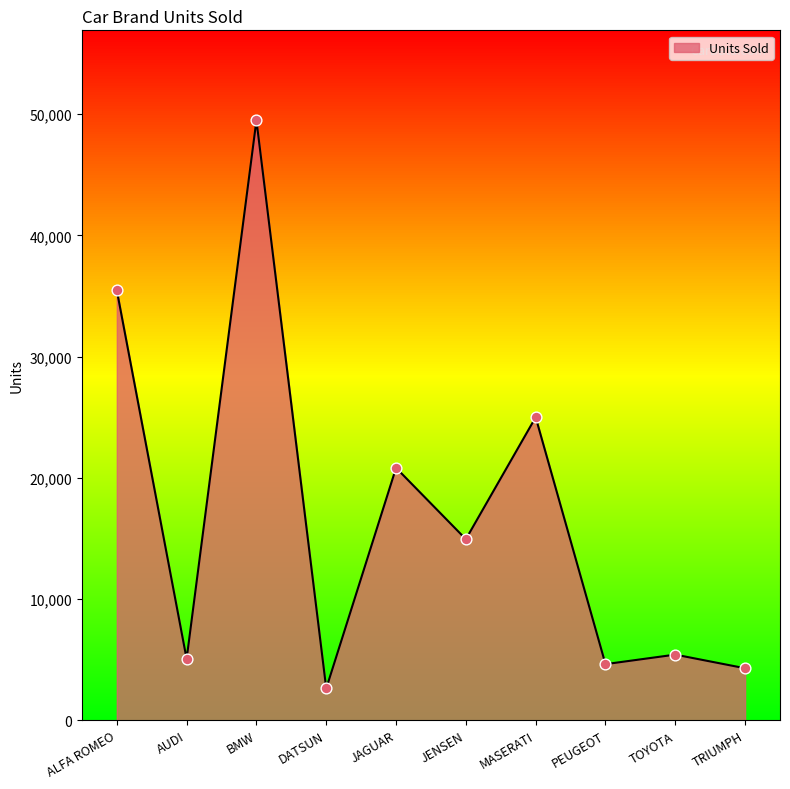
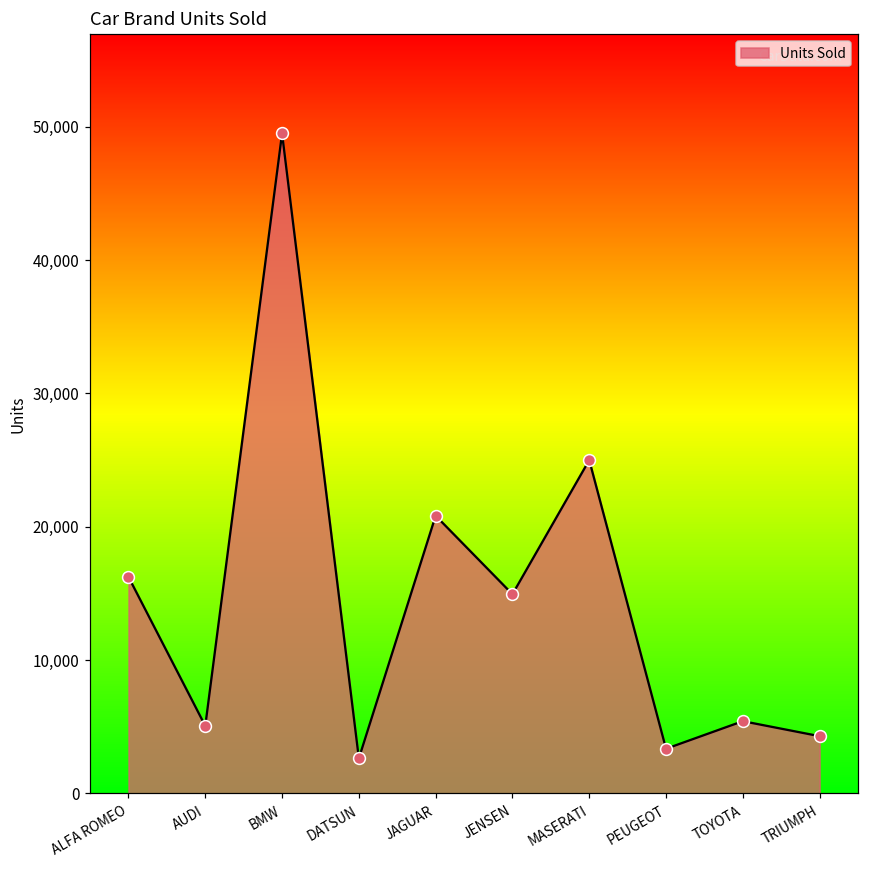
  {
-   "ALFA ROMEO": "35,500",
+   "ALFA ROMEO": "16,200",
    "AUDI": "5,100",
    "BMW": "49,500",
    "DATSUN": "2,600",
    "JAGUAR": "20,800",
    "JENSEN": "14,900",
    "MASERATI": "25,000",
-   "PEUGEOT": "4,600",
+   "PEUGEOT": "3,300",
    "TOYOTA": "5,400",
    "TRIUMPH": "4,300"
  }
